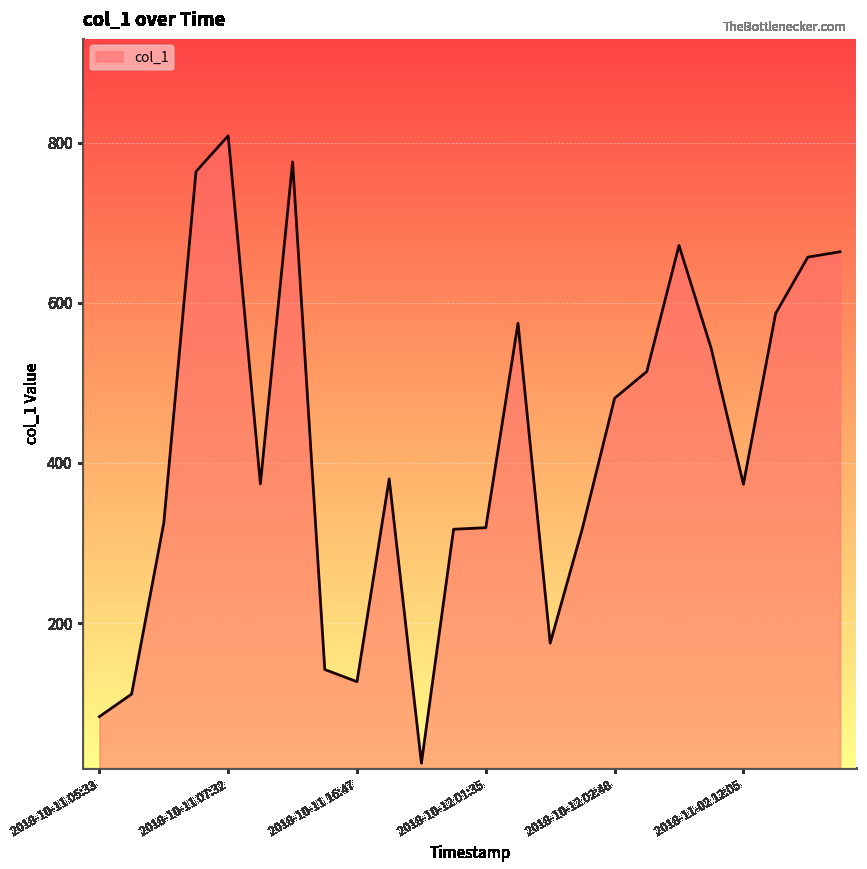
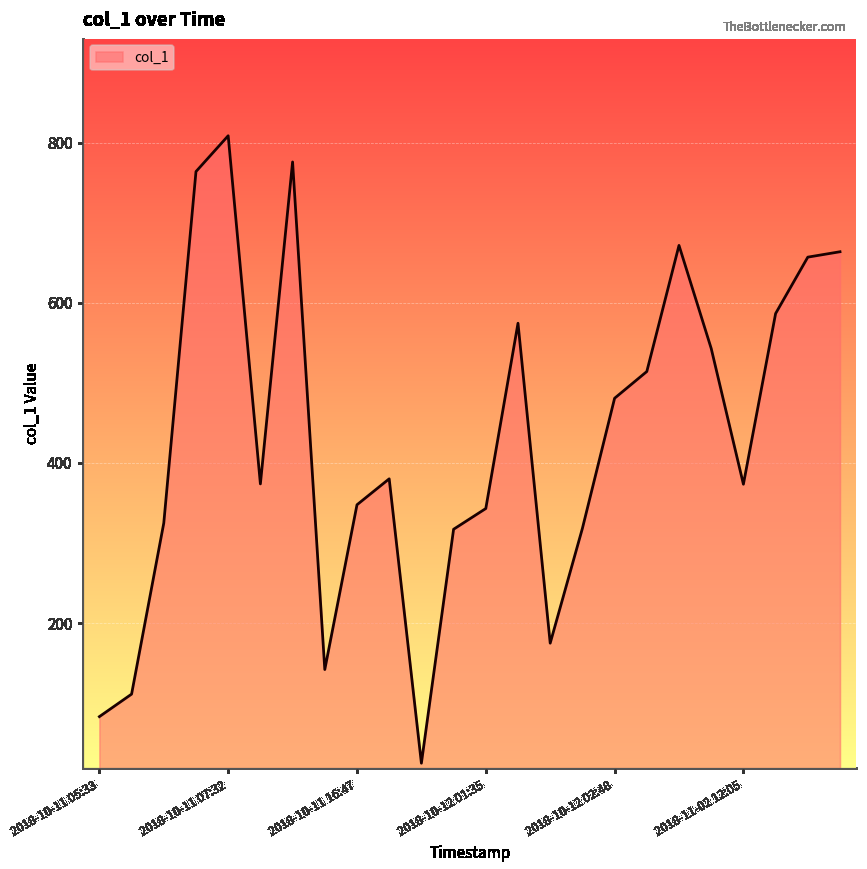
  {
    "2018-10-11 05:33": 80,
-   "2018-10-11 16:47": 130,
-   "2018-10-12 01:35": 320,
+   "2018-10-11 16:47": 350,
+   "2018-10-12 01:35": 340,
    "2018-10-12 02:48": 480,
    "2018-11-02 12:05": 370
  }
